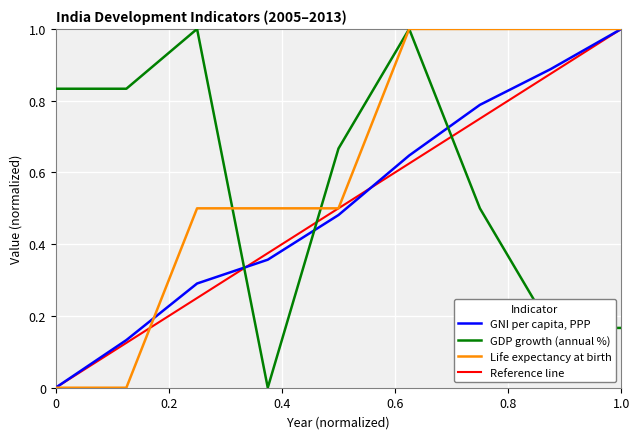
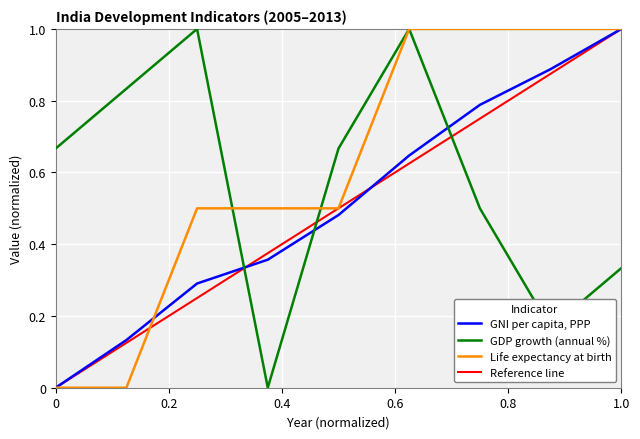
  {
    "GDP growth (annual %)": {
-     "0": 0.83,
-     "1.0": 0.17
+     "0": 0.67,
+     "1.0": 0.33
    }
  }
